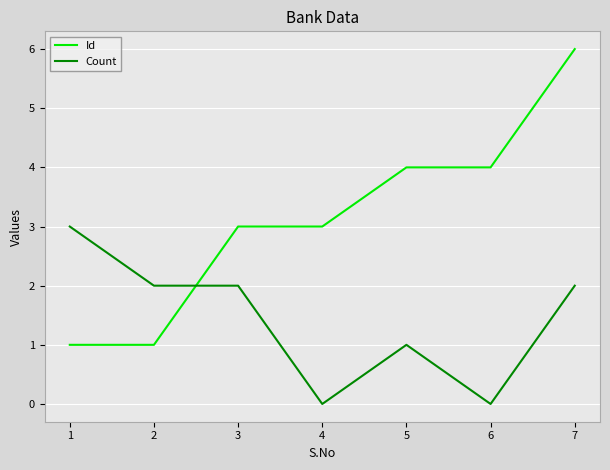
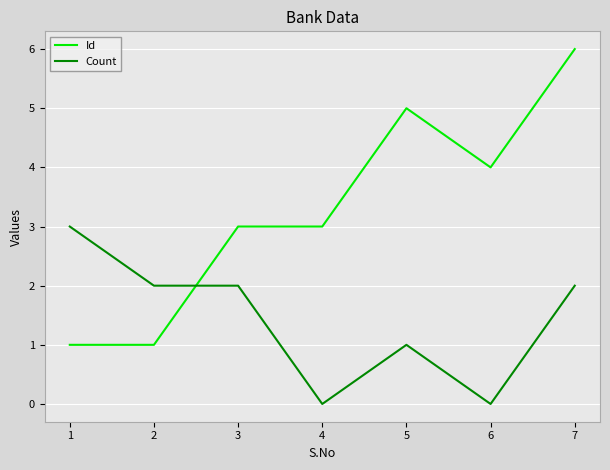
  {
    "Id": {
      "1": 1,
      "2": 1,
      "3": 3,
      "4": 3,
-     "5": 4,
+     "5": 5,
      "6": 4,
      "7": 6
    },
    "Count": {
      "1": 3,
      "2": 2,
      "3": 2,
      "4": 0,
      "5": 1,
      "6": 0,
      "7": 2
    }
  }
